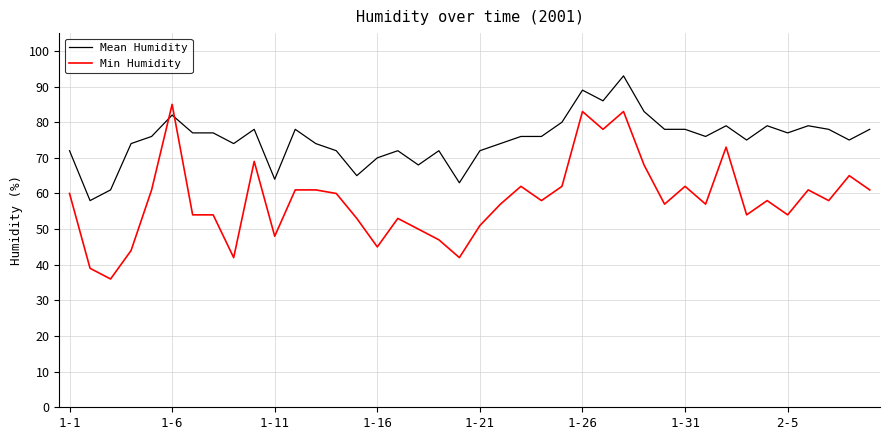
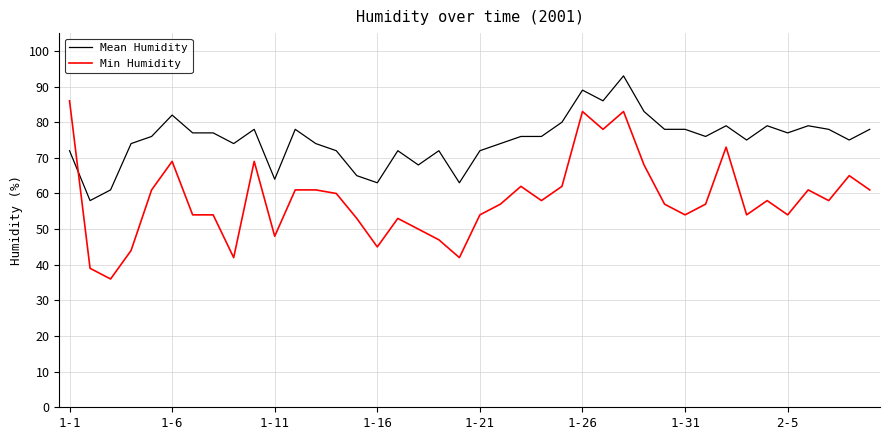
  {
    "Mean Humidity": {
      "1-1": 72,
      "1-6": 82,
      "1-11": 64,
-     "1-16": 70,
+     "1-16": 63,
      "1-21": 72,
      "1-26": 89,
      "1-31": 78,
      "2-5": 77
    },
    "Min Humidity": {
-     "1-1": 60,
-     "1-6": 85,
+     "1-1": 86,
+     "1-6": 69,
      "1-11": 48,
      "1-16": 45,
-     "1-21": 51,
+     "1-21": 54,
      "1-26": 83,
-     "1-31": 62,
+     "1-31": 54,
      "2-5": 54
    }
  }
